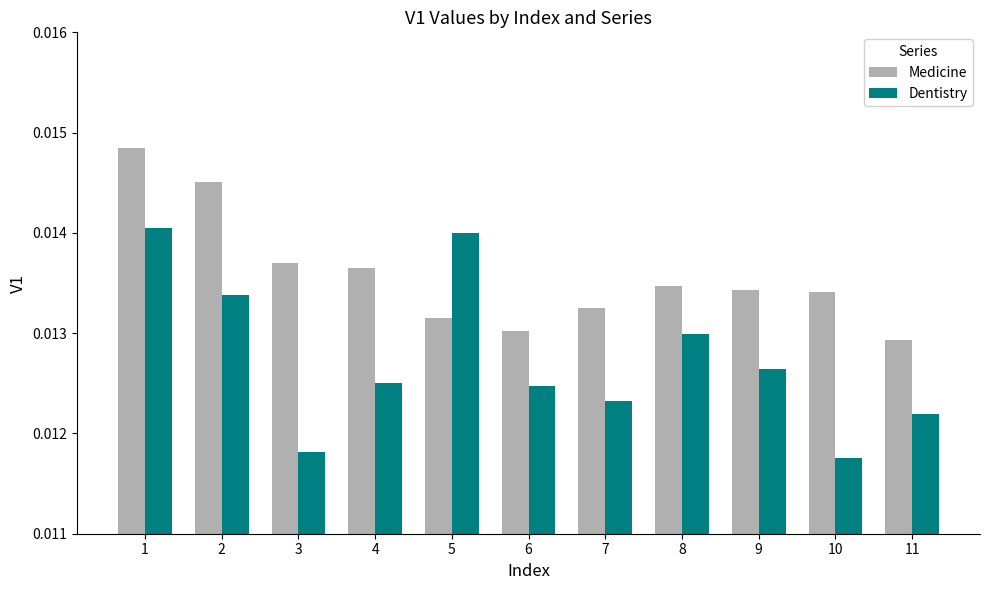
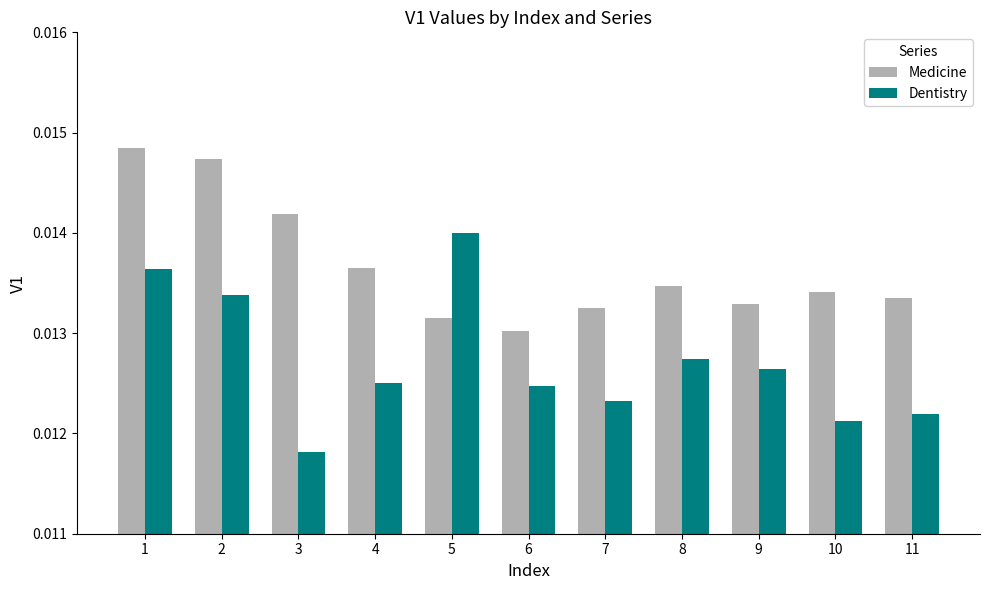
  {
    "Medicine": {
      "1": 0.01485,
-     "2": 0.01451,
-     "3": 0.01370,
+     "2": 0.01474,
+     "3": 0.01418,
      "4": 0.01365,
      "5": 0.01315,
      "6": 0.01302,
      "7": 0.01325,
      "8": 0.01347,
-     "9": 0.01343,
+     "9": 0.01329,
      "10": 0.01341,
-     "11": 0.01293
+     "11": 0.01335
    },
    "Dentistry": {
-     "1": 0.01405,
+     "1": 0.01364,
      "2": 0.01338,
      "3": 0.01181,
      "4": 0.01250,
      "5": 0.01400,
      "6": 0.01247,
      "7": 0.01232,
-     "8": 0.01299,
+     "8": 0.01275,
      "9": 0.01264,
-     "10": 0.01176,
+     "10": 0.01213,
      "11": 0.01220
    }
  }
